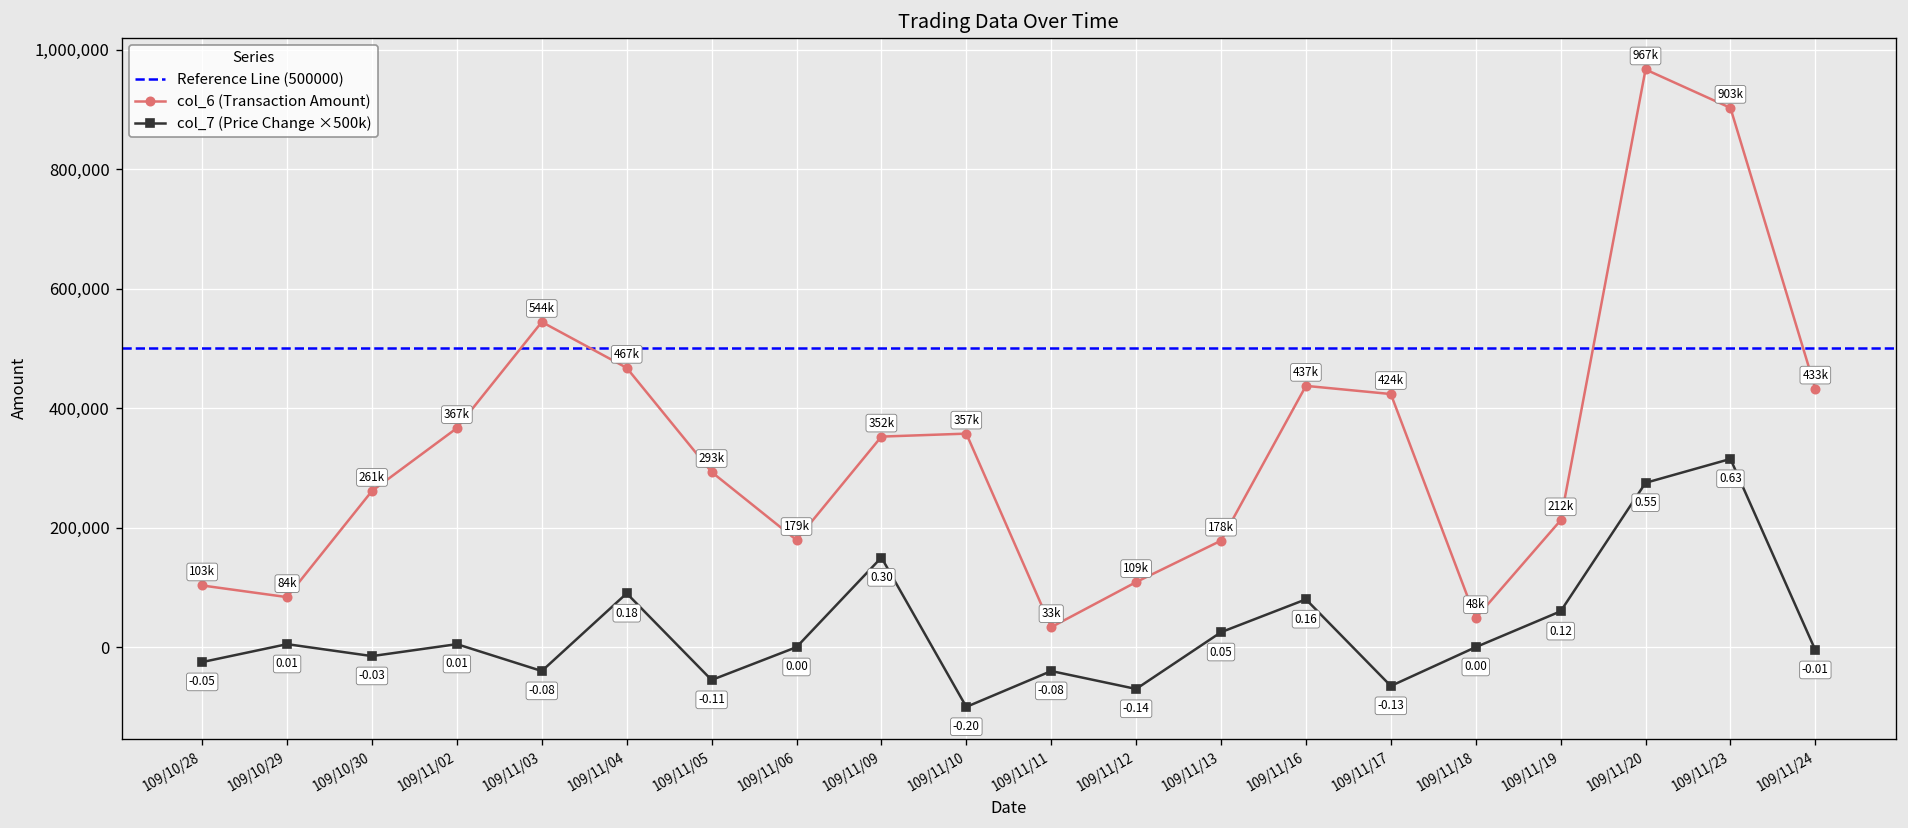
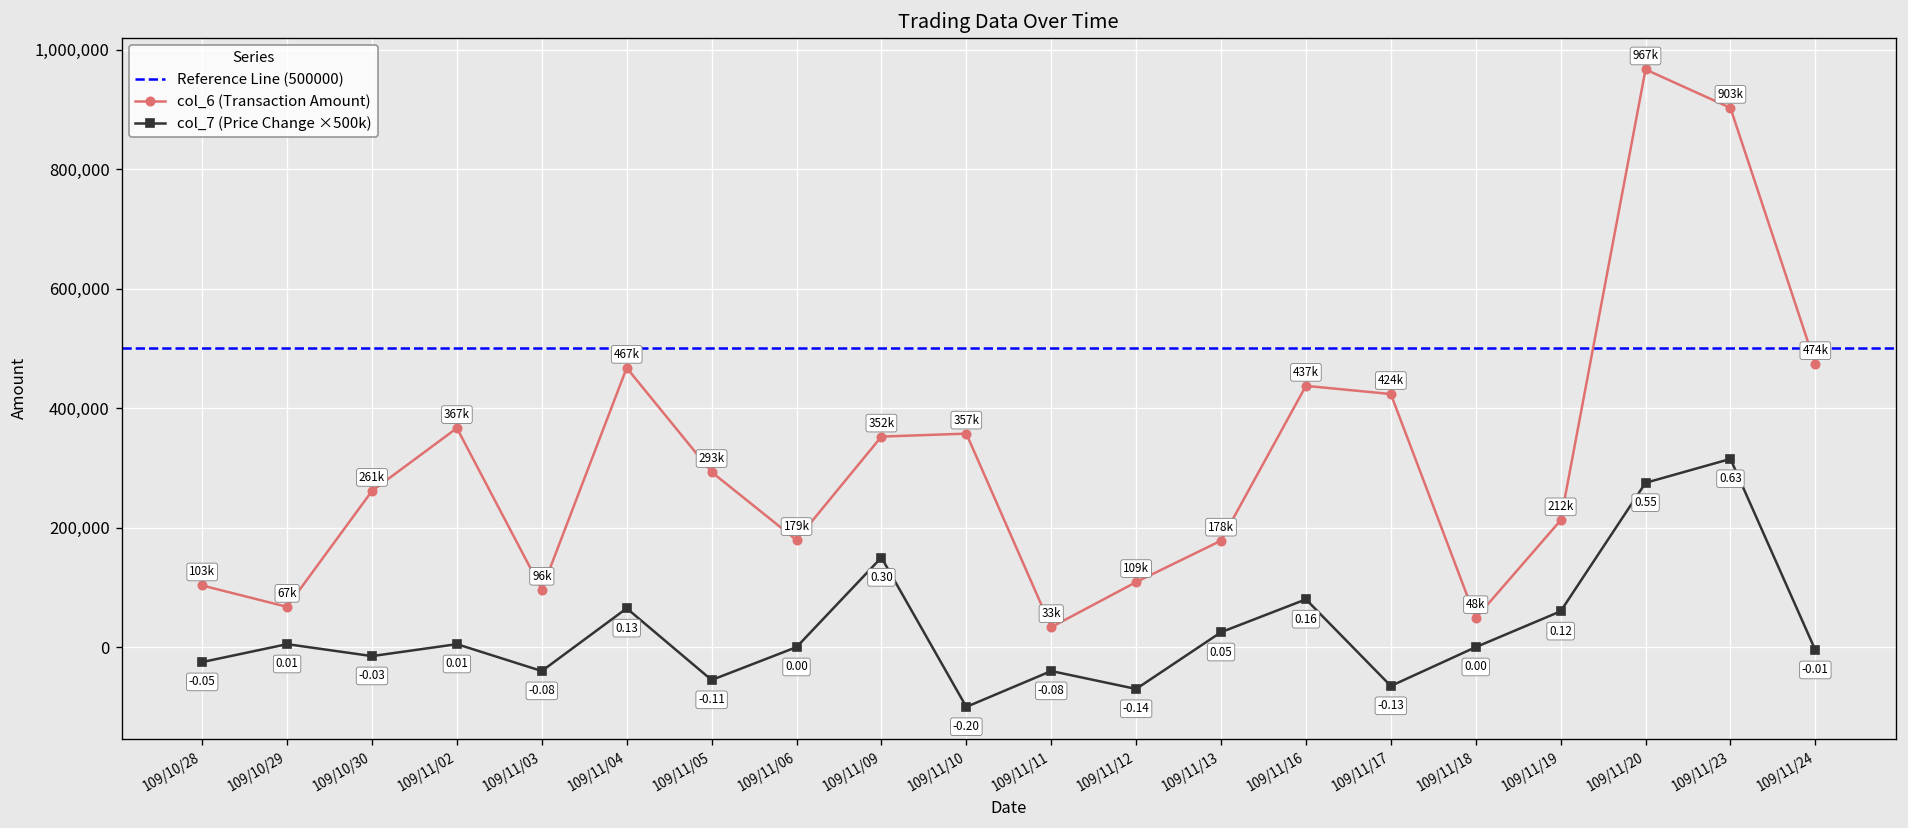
  {
    "col_6 (Transaction Amount)": {
-     "109/10/29": "84k",
-     "109/11/03": "544k",
-     "109/11/24": "433k"
+     "109/10/29": "67k",
+     "109/11/03": "96k",
+     "109/11/24": "474k"
    },
    "col_7 (Price Change ×500k)": {
-     "109/11/04": "0.18"
+     "109/11/04": "0.13"
    }
  }
